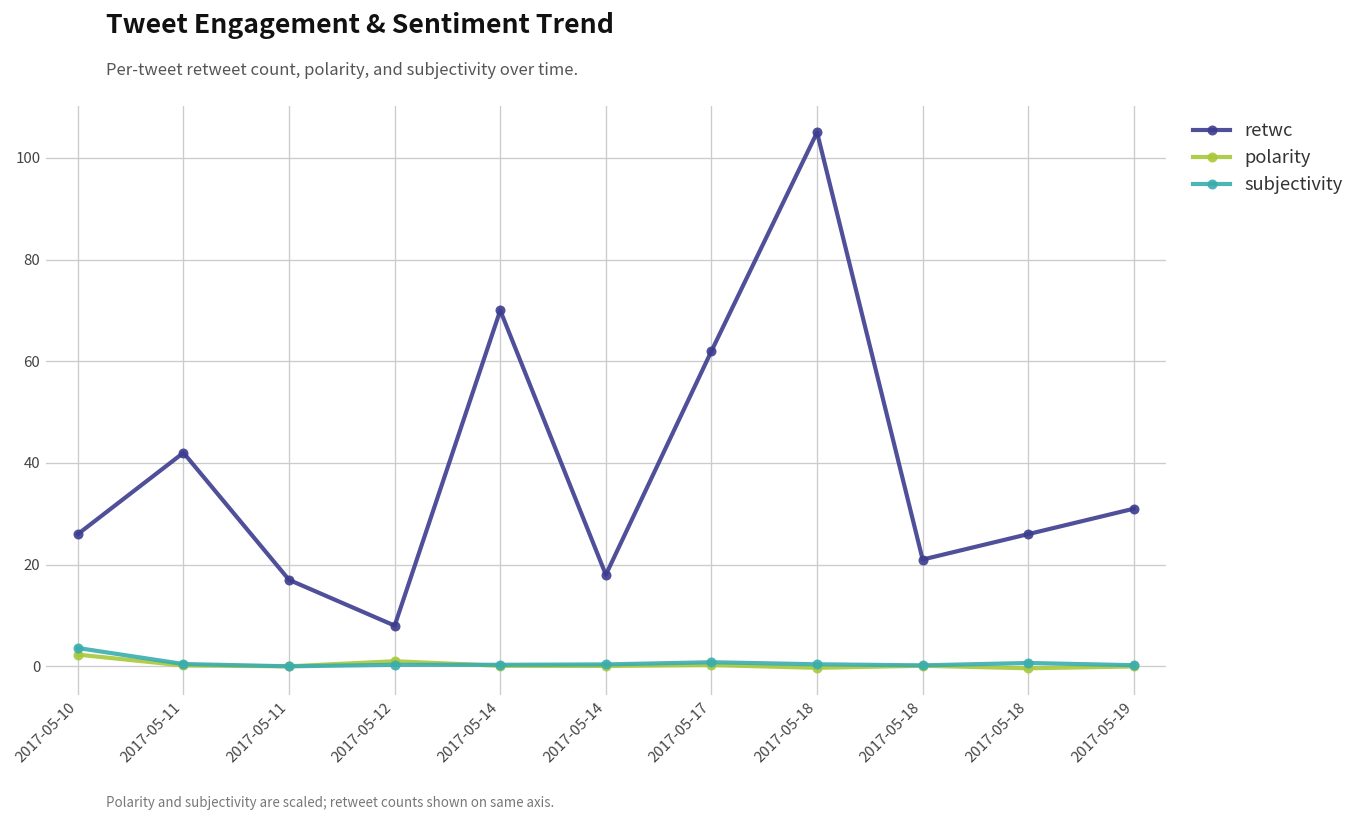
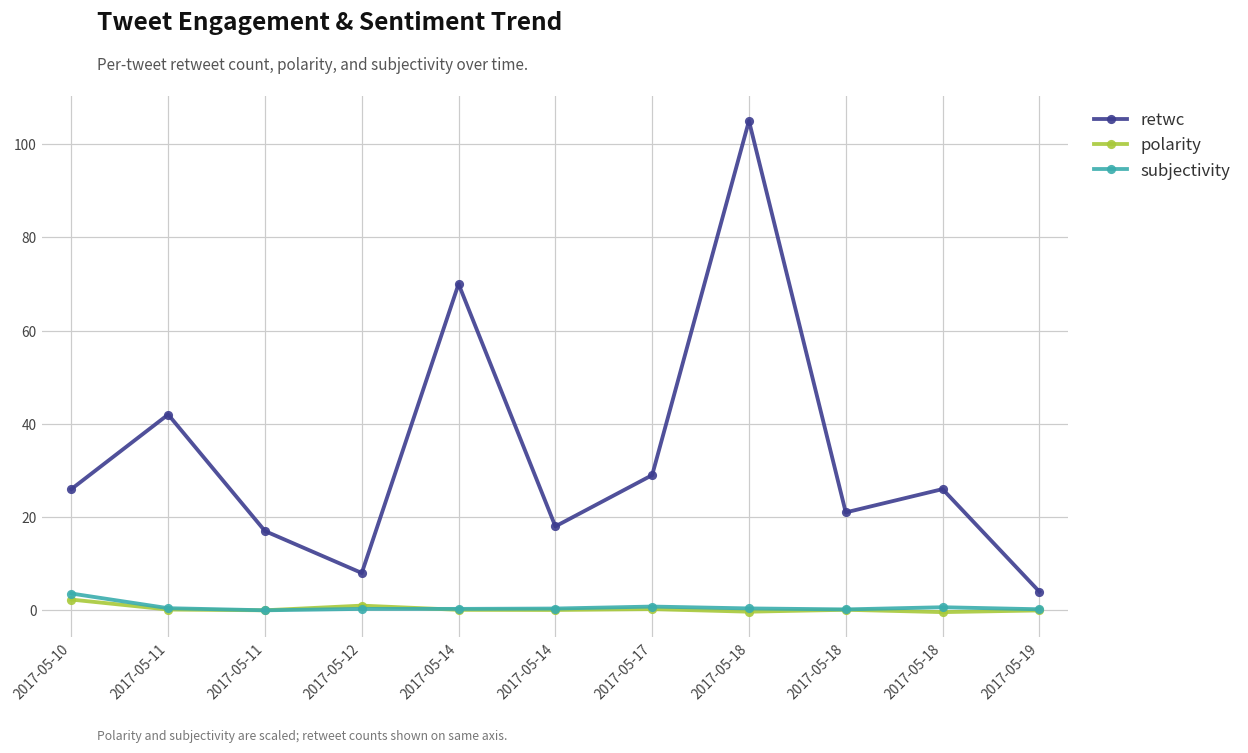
  {
    "retwc": {
      "2017-05-10": 26,
      "2017-05-12": 8,
-     "2017-05-17": 62,
-     "2017-05-19": 31
+     "2017-05-17": 29,
+     "2017-05-19": 4
    },
    "polarity": {
      "2017-05-10": 2,
      "2017-05-12": 1
    },
    "subjectivity": {
      "2017-05-10": 4,
      "2017-05-12": 0
    }
  }
